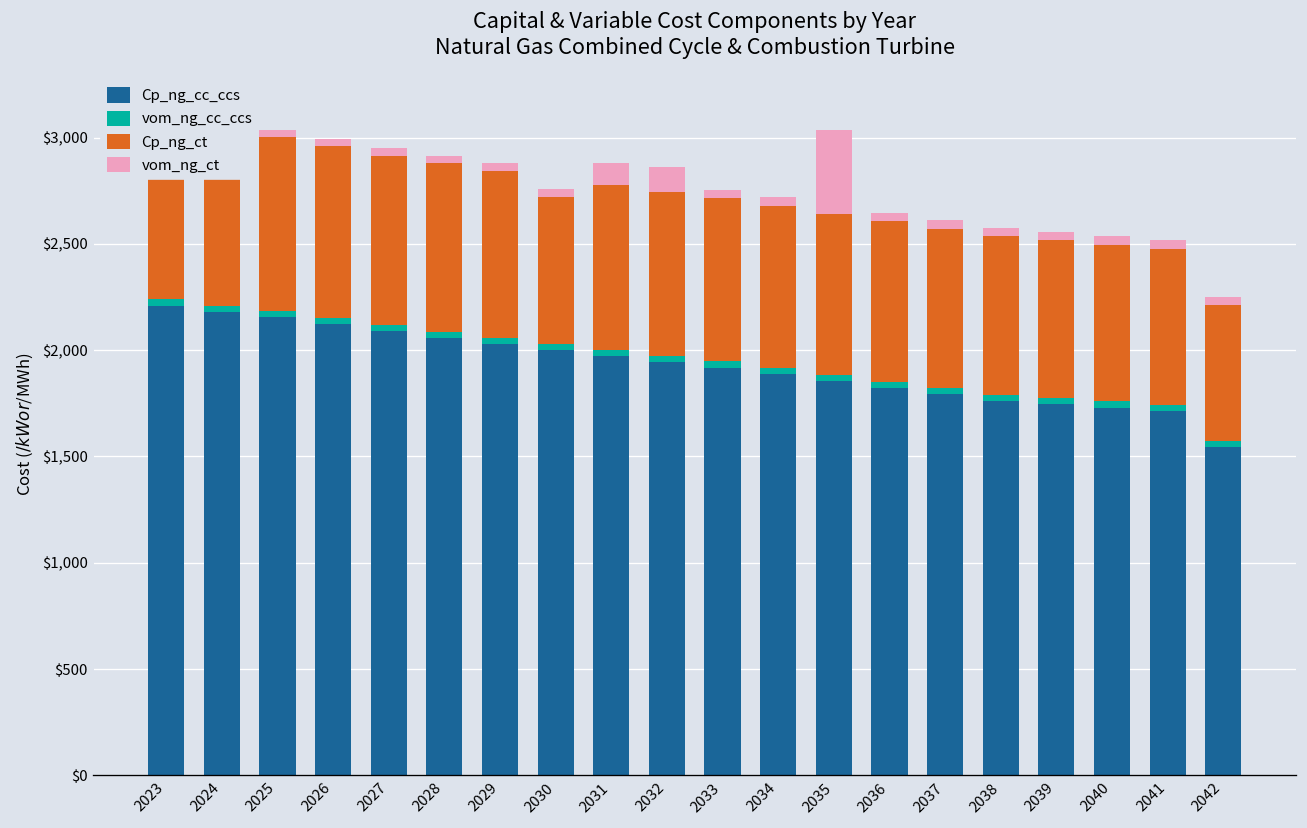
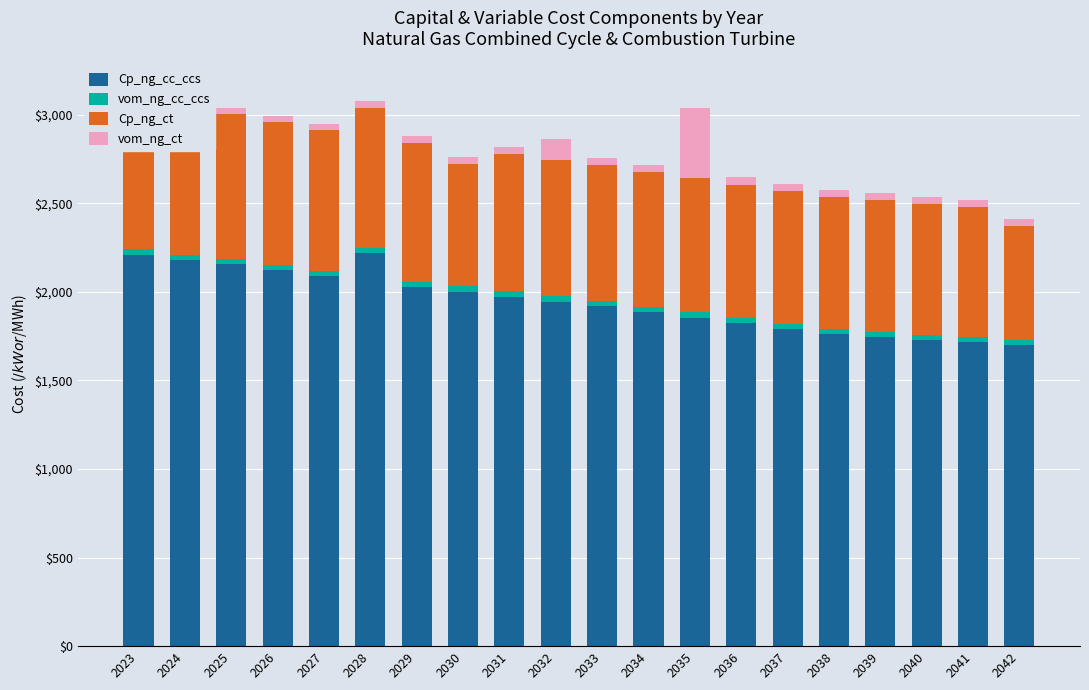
  {
    "Cp_ng_cc_ccs": {
      "2023": "$2,210",
      "2024": "$2,180",
      "2025": "$2,160",
      "2026": "$2,120",
      "2027": "$2,090",
-     "2028": "$2,060",
+     "2028": "$2,220",
      "2029": "$2,030",
      "2030": "$2,000",
      "2031": "$1,970",
      "2032": "$1,950",
      "2033": "$1,920",
      "2034": "$1,890",
      "2035": "$1,850",
      "2036": "$1,820",
      "2037": "$1,790",
      "2038": "$1,760",
      "2039": "$1,750",
      "2040": "$1,730",
      "2041": "$1,710",
-     "2042": "$1,540"
+     "2042": "$1,700"
    },
    "vom_ng_cc_ccs": {
      "2023": "$30",
      "2024": "$30",
      "2025": "$30",
      "2026": "$30",
      "2027": "$30",
      "2028": "$30",
      "2029": "$30",
      "2030": "$30",
      "2031": "$30",
      "2032": "$30",
      "2033": "$30",
      "2034": "$30",
      "2035": "$30",
      "2036": "$30",
      "2037": "$30",
      "2038": "$30",
      "2039": "$30",
      "2040": "$30",
      "2041": "$30",
      "2042": "$30"
    },
    "Cp_ng_ct": {
      "2025": "$820",
      "2026": "$810",
      "2027": "$800",
      "2028": "$790",
      "2029": "$790",
      "2030": "$690",
      "2031": "$780",
      "2032": "$770",
      "2033": "$770",
      "2034": "$760",
      "2035": "$760",
      "2036": "$750",
      "2037": "$750",
      "2038": "$750",
      "2039": "$740",
      "2040": "$740",
      "2041": "$730",
      "2042": "$640"
    },
    "vom_ng_ct": {
      "2025": "$30",
      "2026": "$30",
      "2027": "$30",
      "2028": "$40",
      "2029": "$40",
      "2030": "$40",
-     "2031": "$100",
+     "2031": "$40",
      "2032": "$120",
      "2033": "$40",
      "2034": "$40",
      "2035": "$400",
      "2036": "$40",
      "2037": "$40",
      "2038": "$40",
      "2039": "$40",
      "2040": "$40",
      "2041": "$40",
      "2042": "$40"
    }
  }
